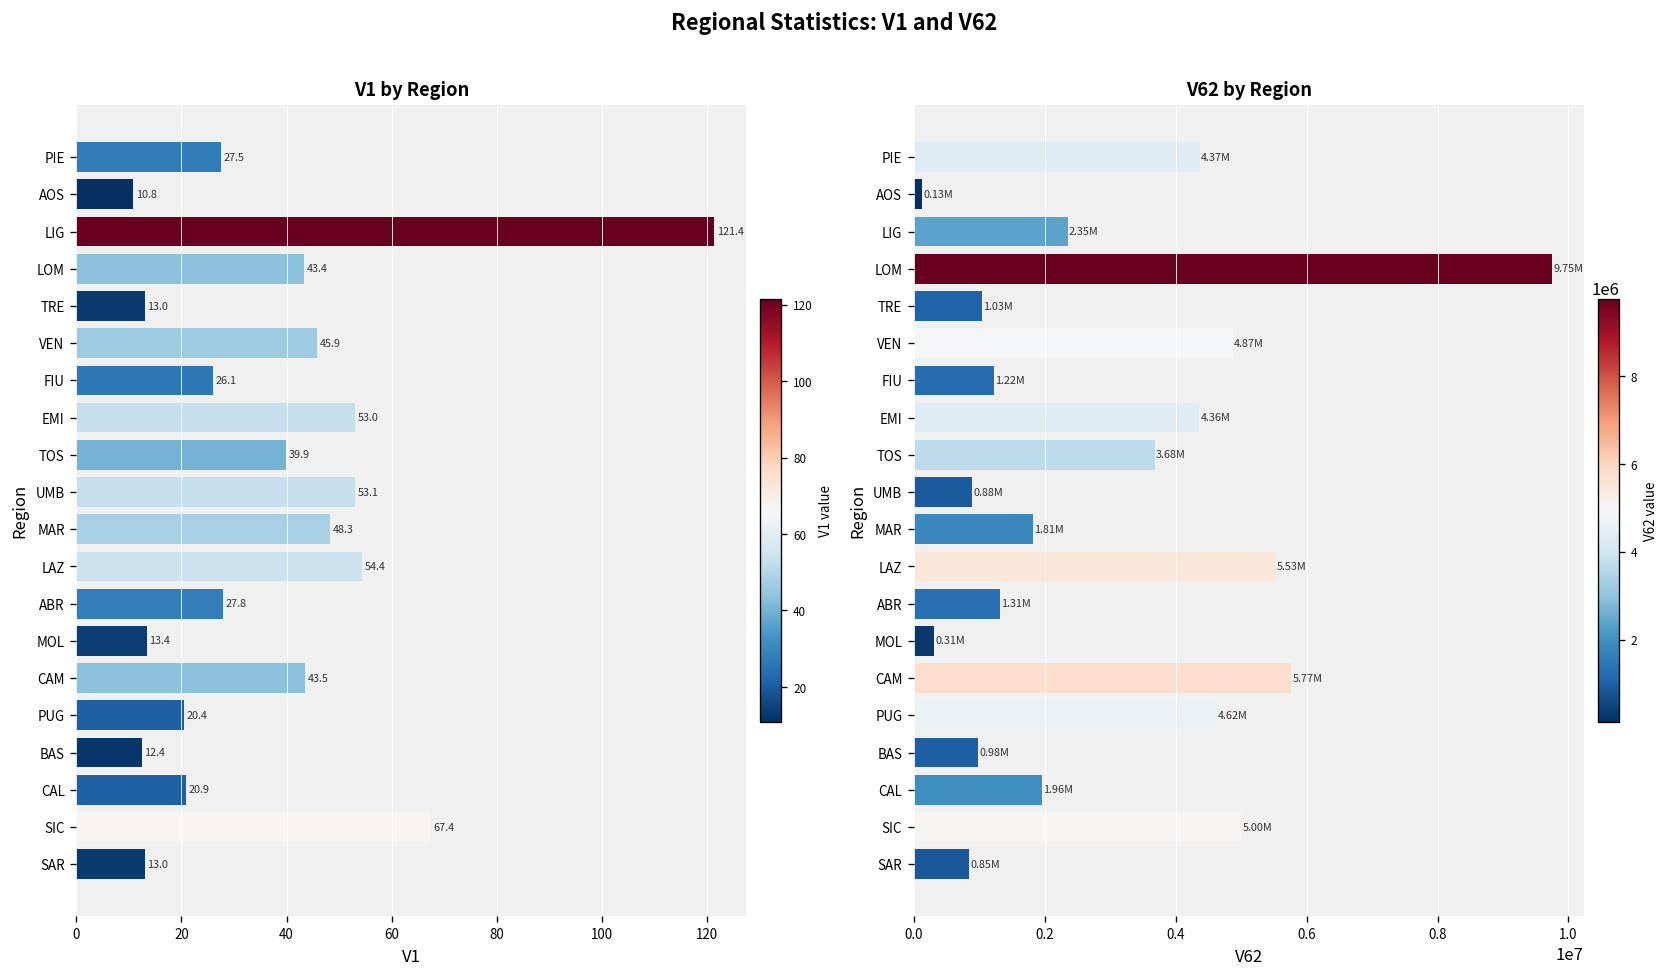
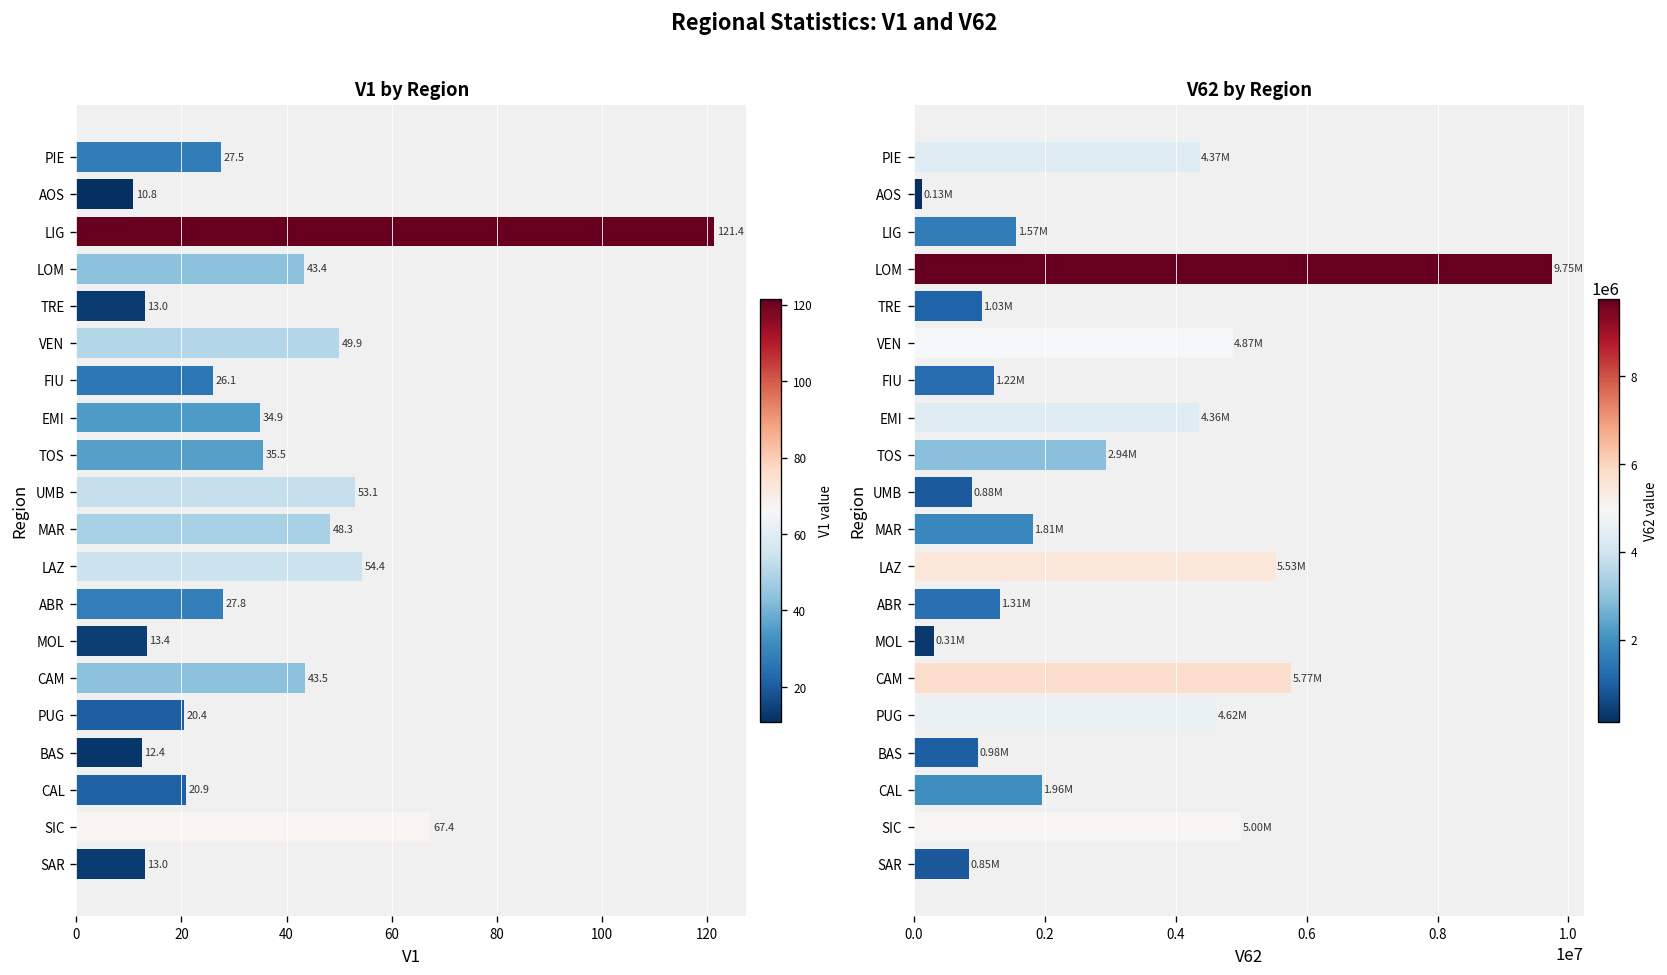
  {
    "V1 by Region": {
      "PIE": "27.5",
      "AOS": "10.8",
      "LIG": "121.4",
      "LOM": "43.4",
      "TRE": "13.0",
-     "VEN": "45.9",
+     "VEN": "49.9",
      "FIU": "26.1",
-     "EMI": "53.0",
-     "TOS": "39.9",
+     "EMI": "34.9",
+     "TOS": "35.5",
      "UMB": "53.1",
      "MAR": "48.3",
      "LAZ": "54.4",
      "ABR": "27.8",
      "MOL": "13.4",
      "CAM": "43.5",
      "PUG": "20.4",
      "BAS": "12.4",
      "CAL": "20.9",
      "SIC": "67.4",
      "SAR": "13.0"
    },
    "V62 by Region": {
      "PIE": "4.37M",
      "AOS": "0.13M",
-     "LIG": "2.35M",
+     "LIG": "1.57M",
      "LOM": "9.75M",
      "TRE": "1.03M",
      "VEN": "4.87M",
      "FIU": "1.22M",
      "EMI": "4.36M",
-     "TOS": "3.68M",
+     "TOS": "2.94M",
      "UMB": "0.88M",
      "MAR": "1.81M",
      "LAZ": "5.53M",
      "ABR": "1.31M",
      "MOL": "0.31M",
      "CAM": "5.77M",
      "PUG": "4.62M",
      "BAS": "0.98M",
      "CAL": "1.96M",
      "SIC": "5.00M",
      "SAR": "0.85M"
    }
  }
